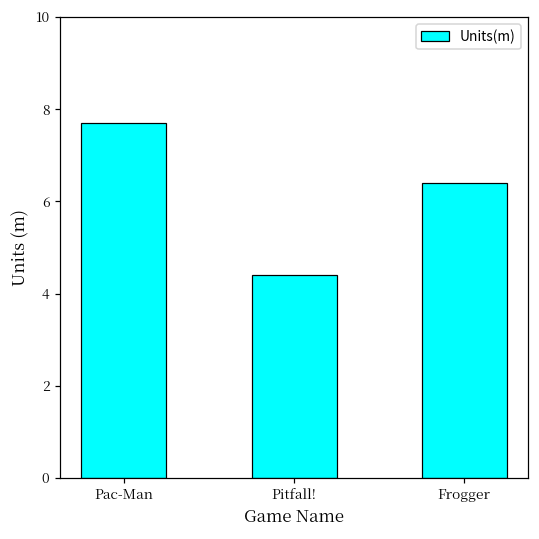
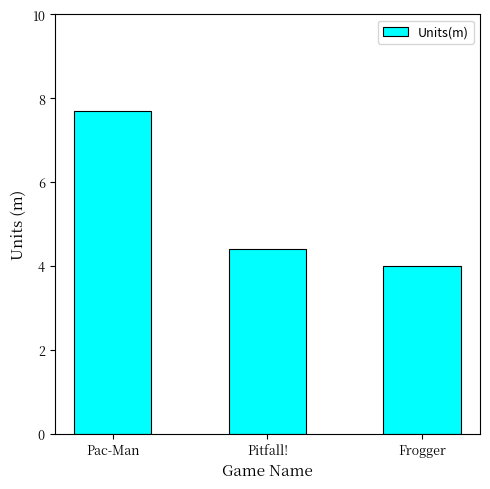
  {
    "Pac-Man": 7.7,
    "Pitfall!": 4.4,
-   "Frogger": 6.4
+   "Frogger": 4.0
  }
